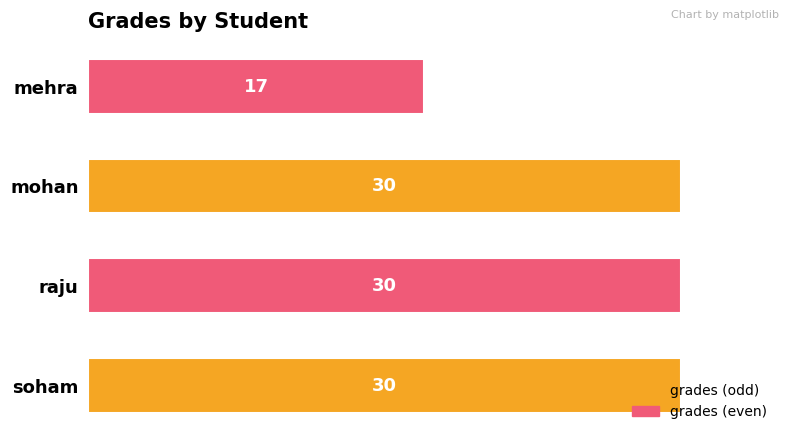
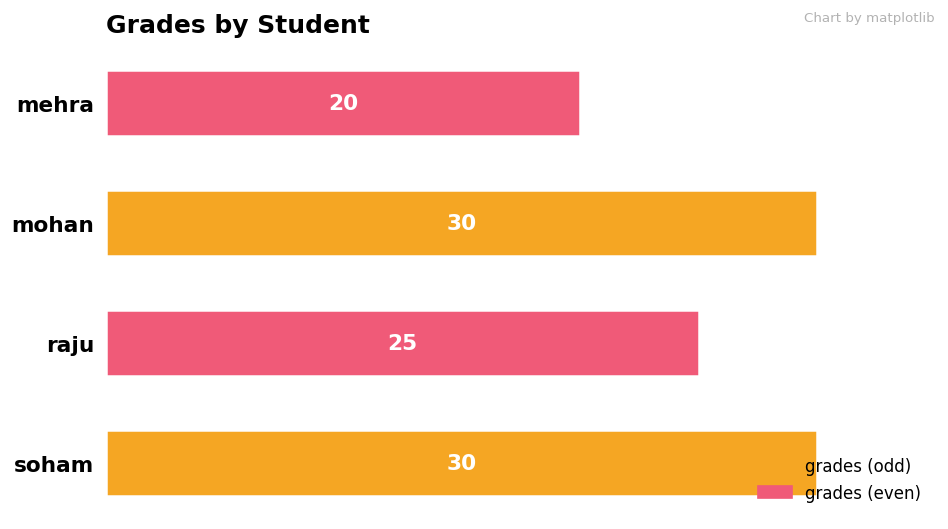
  {
-   "mehra": 17,
+   "mehra": 20,
    "mohan": 30,
-   "raju": 30,
+   "raju": 25,
    "soham": 30
  }
